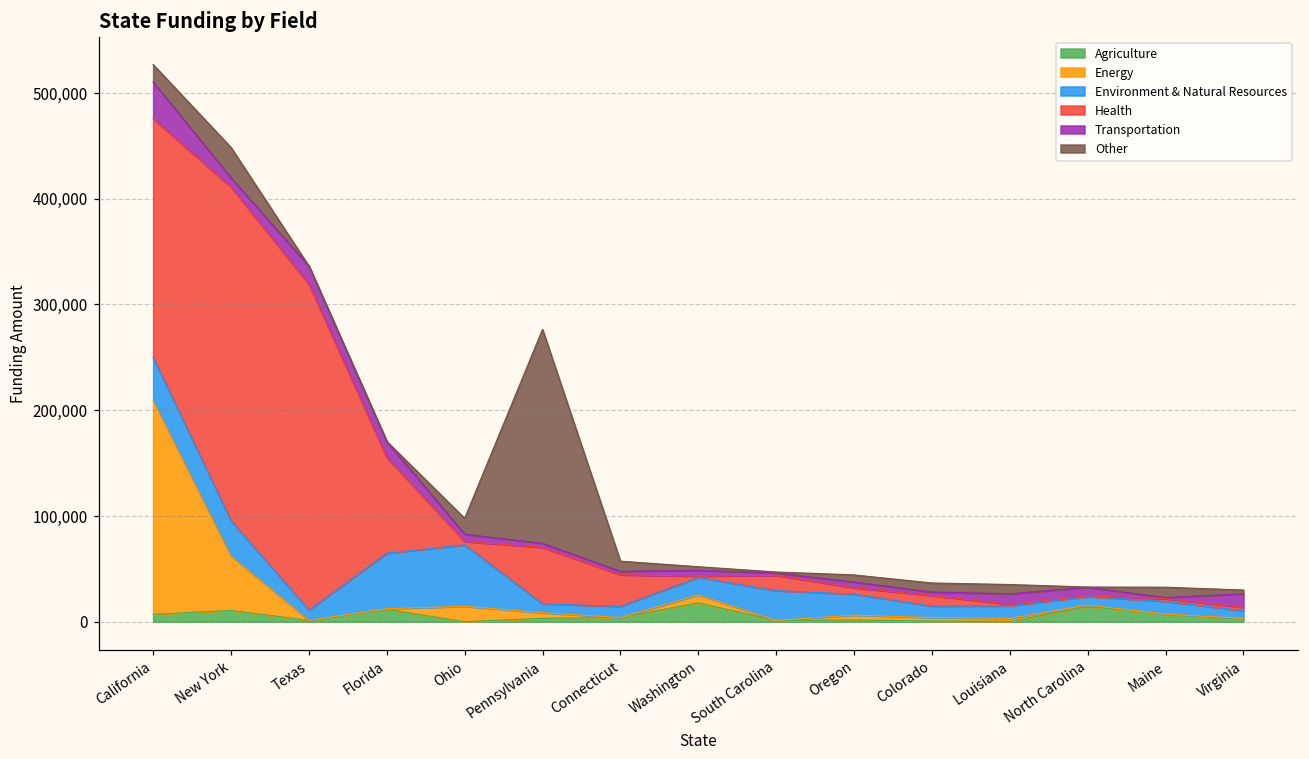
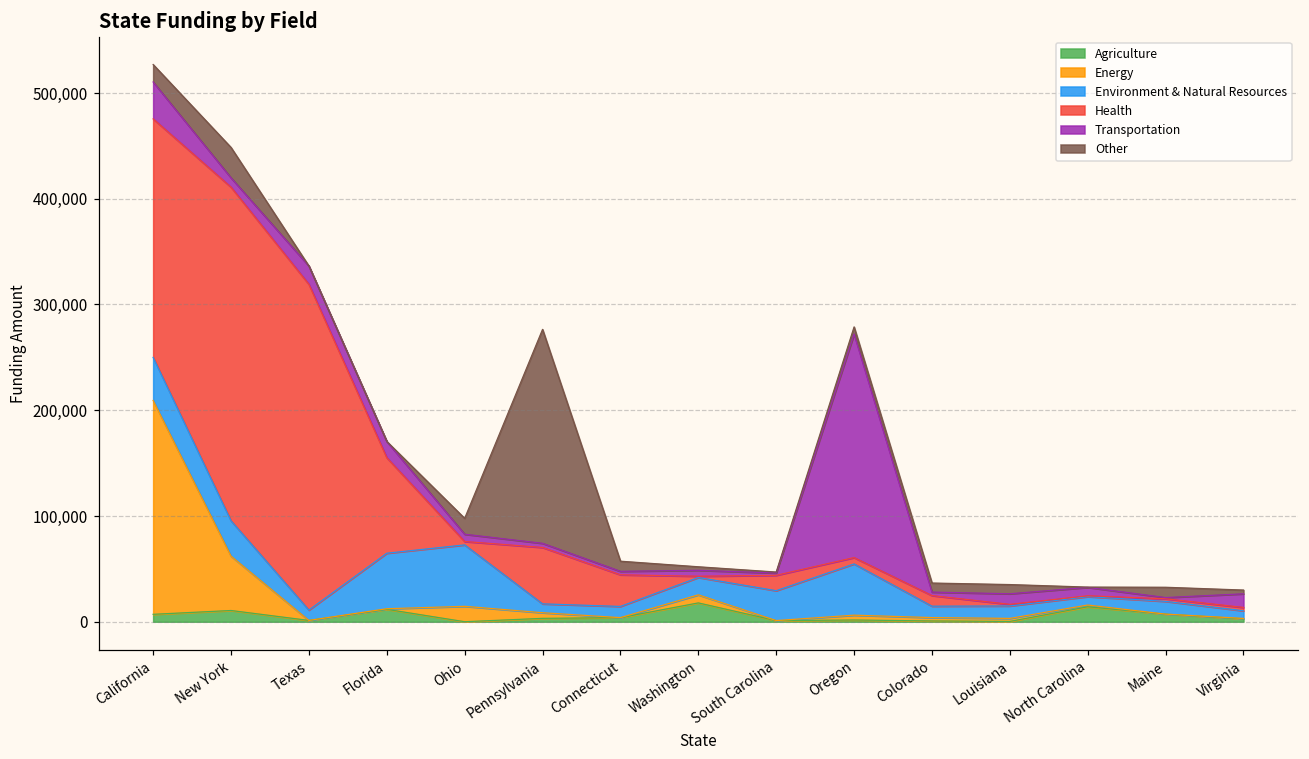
  {
    "Agriculture": {
      "California": "10,000",
      "New York": "10,000",
      "Ohio": "0",
      "Pennsylvania": "0",
      "Washington": "20,000",
      "Oregon": "0",
      "Colorado": "0",
      "Louisiana": "0"
    },
    "Energy": {
      "California": "200,000",
      "New York": "50,000",
      "Ohio": "10,000",
      "Pennsylvania": "10,000",
      "Washington": "10,000",
      "Oregon": "0",
      "Colorado": "0",
      "Louisiana": "0"
    },
    "Environment & Natural Resources": {
      "California": "40,000",
      "New York": "30,000",
      "Texas": "10,000",
      "Florida": "50,000",
      "Ohio": "60,000",
      "Pennsylvania": "10,000",
      "Connecticut": "10,000",
      "South Carolina": "30,000",
-     "Oregon": "20,000",
+     "Oregon": "50,000",
      "Colorado": "10,000",
      "Virginia": "10,000"
    },
    "Health": {
      "California": "230,000",
      "New York": "320,000",
      "Texas": "310,000",
      "Florida": "90,000",
      "Ohio": "0",
      "Pennsylvania": "50,000",
      "Connecticut": "30,000",
      "Oregon": "10,000",
      "Colorado": "10,000",
      "Virginia": "0"
    },
    "Transportation": {
      "California": "30,000",
      "New York": "10,000",
      "Ohio": "10,000",
      "Pennsylvania": "0",
      "Connecticut": "0",
      "Washington": "10,000",
-     "Oregon": "10,000",
+     "Oregon": "210,000",
      "Colorado": "0",
      "Louisiana": "10,000",
      "Virginia": "10,000"
    },
    "Other": {
      "California": "20,000",
      "New York": "30,000",
      "Ohio": "20,000",
      "Pennsylvania": "200,000",
      "Connecticut": "10,000",
      "Washington": "0",
      "Oregon": "10,000",
      "Colorado": "10,000",
      "Louisiana": "10,000",
      "Maine": "10,000",
      "Virginia": "0"
    }
  }
